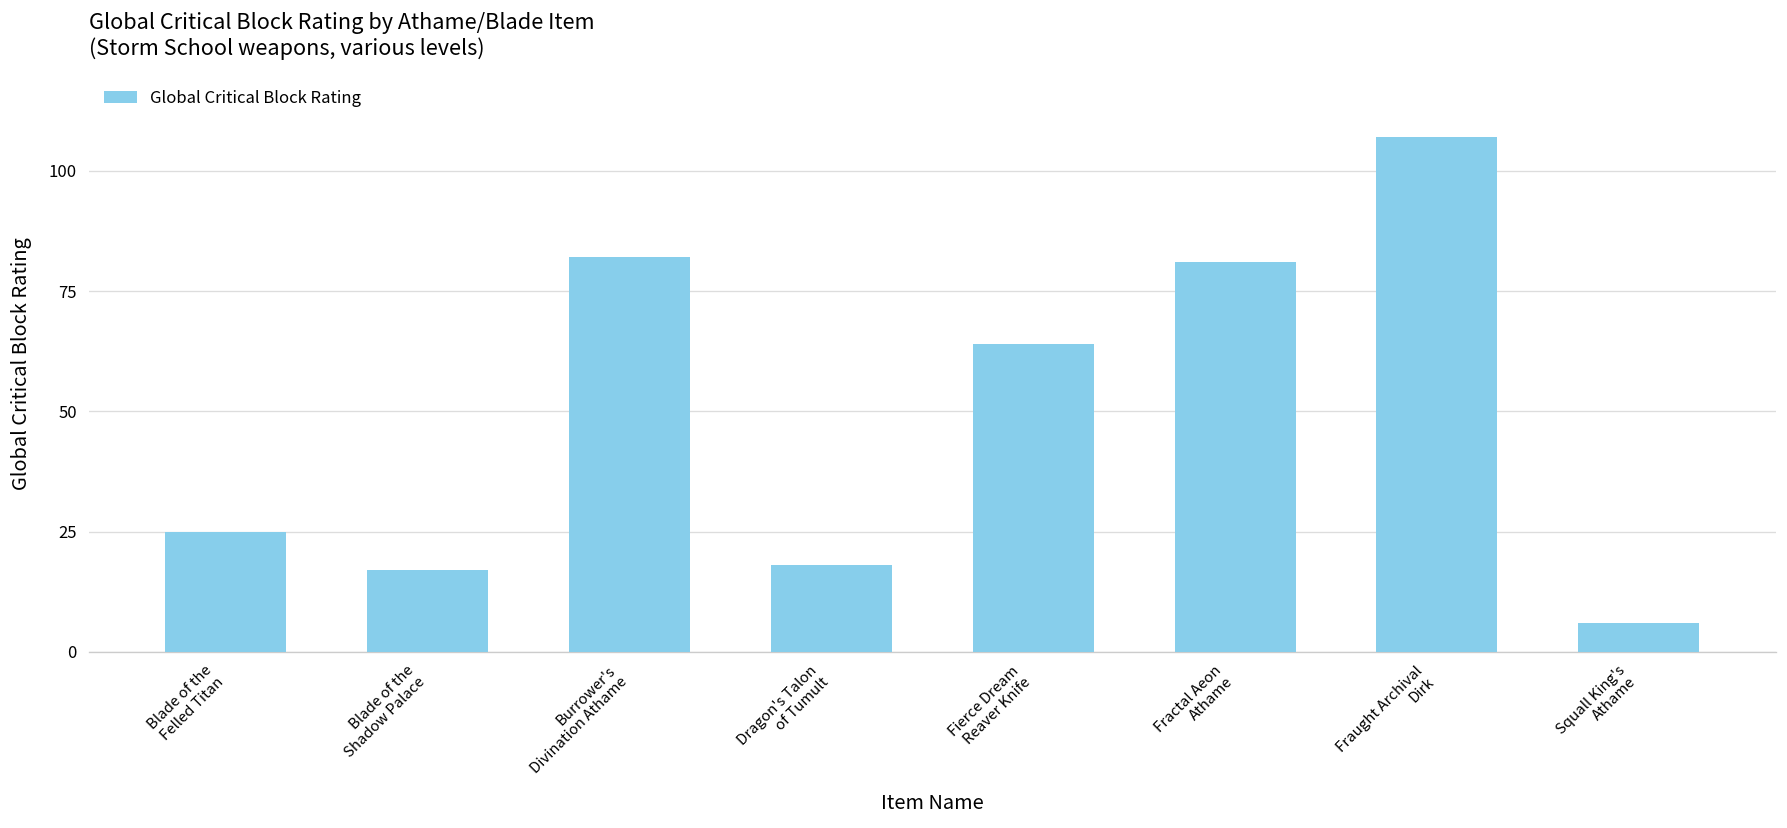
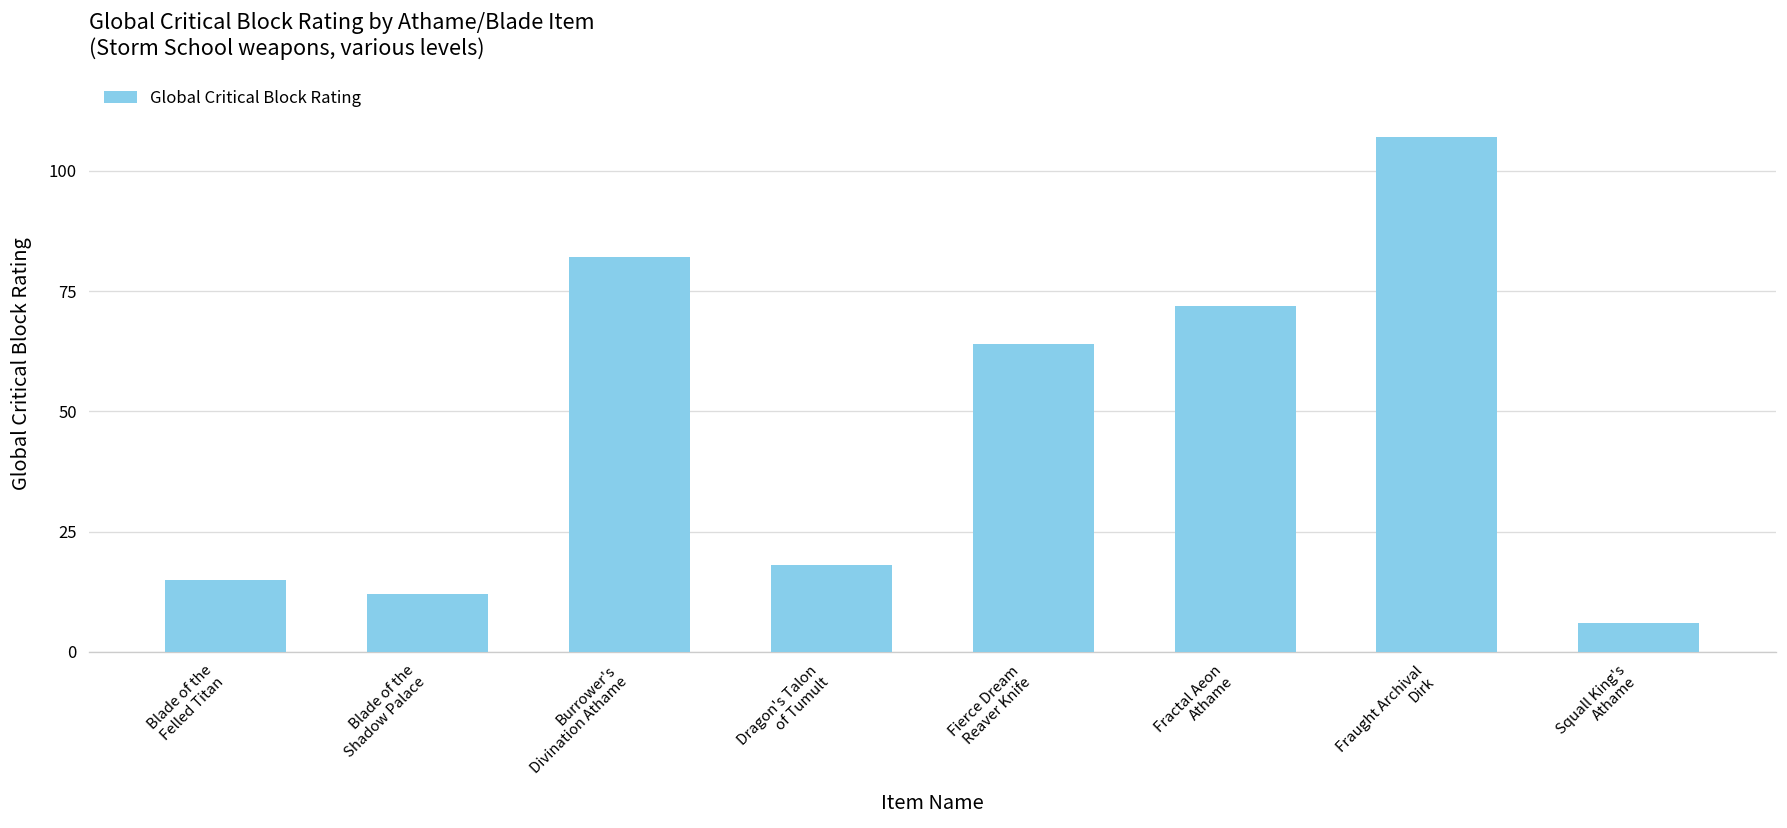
  {
-   "Blade of the Felled Titan": 25,
-   "Blade of the Shadow Palace": 17,
+   "Blade of the Felled Titan": 15,
+   "Blade of the Shadow Palace": 12,
    "Burrower's Divination Athame": 82,
    "Dragon's Talon of Tumult": 18,
    "Fierce Dream Reaver Knife": 64,
-   "Fractal Aeon Athame": 81,
+   "Fractal Aeon Athame": 72,
    "Fraught Archival Dirk": 107,
    "Squall King's Athame": 6
  }
